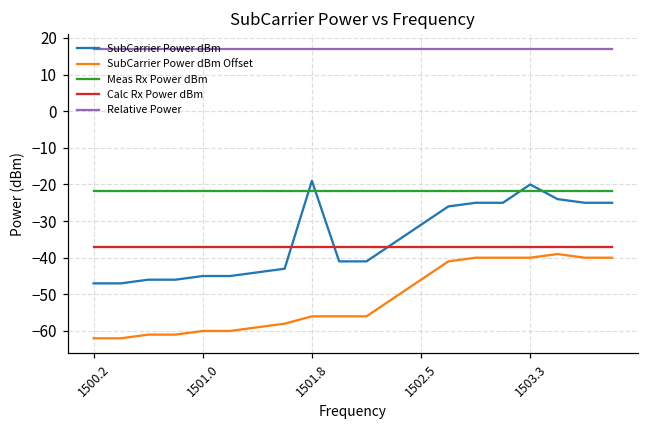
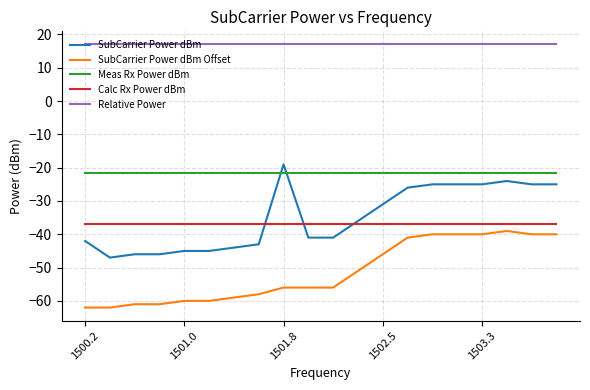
  {
    "SubCarrier Power dBm": {
-     "1500.2": -47,
+     "1500.2": -42,
      "1501.0": -45,
      "1501.8": -19,
      "1502.5": -31,
-     "1503.3": -20
+     "1503.3": -25
    },
    "SubCarrier Power dBm Offset": {
      "1500.2": -62,
      "1501.0": -60,
      "1501.8": -56,
      "1502.5": -46,
      "1503.3": -40
    },
    "Meas Rx Power dBm": {
      "1500.2": -22,
      "1501.0": -22,
      "1501.8": -22,
      "1502.5": -22,
      "1503.3": -22
    },
    "Calc Rx Power dBm": {
      "1500.2": -37,
      "1501.0": -37,
      "1501.8": -37,
      "1502.5": -37,
      "1503.3": -37
    },
    "Relative Power": {
      "1500.2": 17,
      "1501.0": 17,
      "1501.8": 17,
      "1502.5": 17,
      "1503.3": 17
    }
  }
